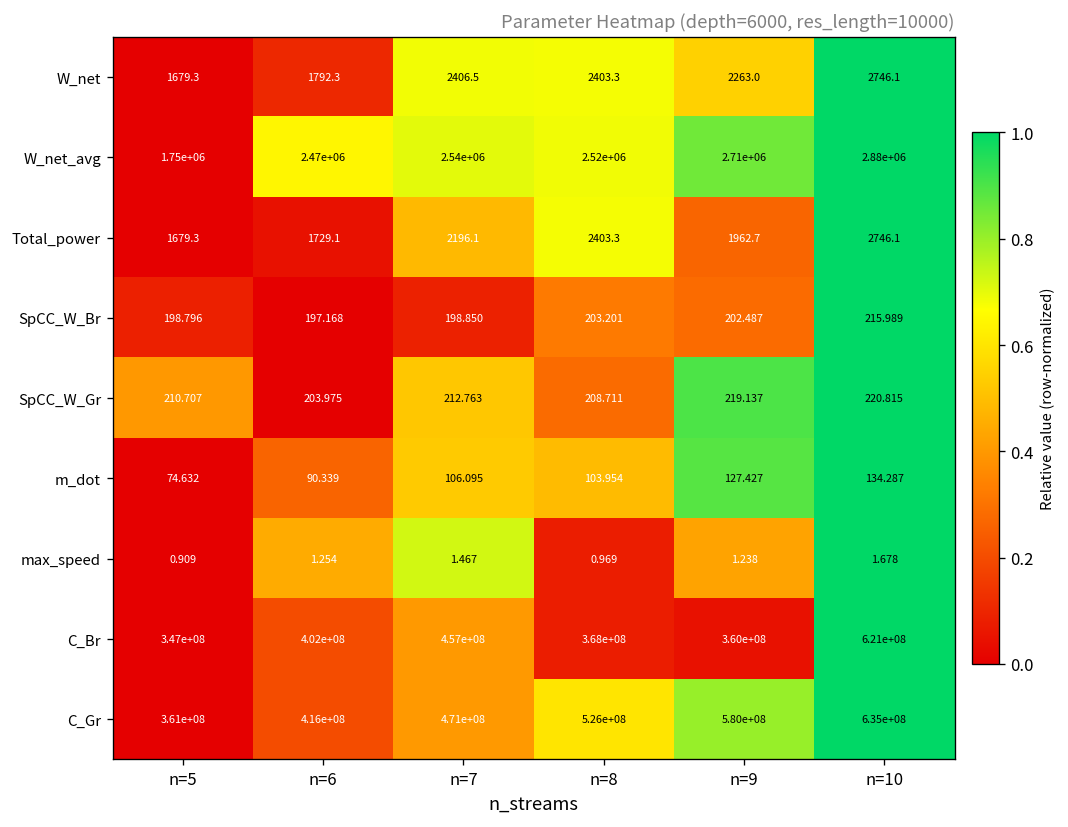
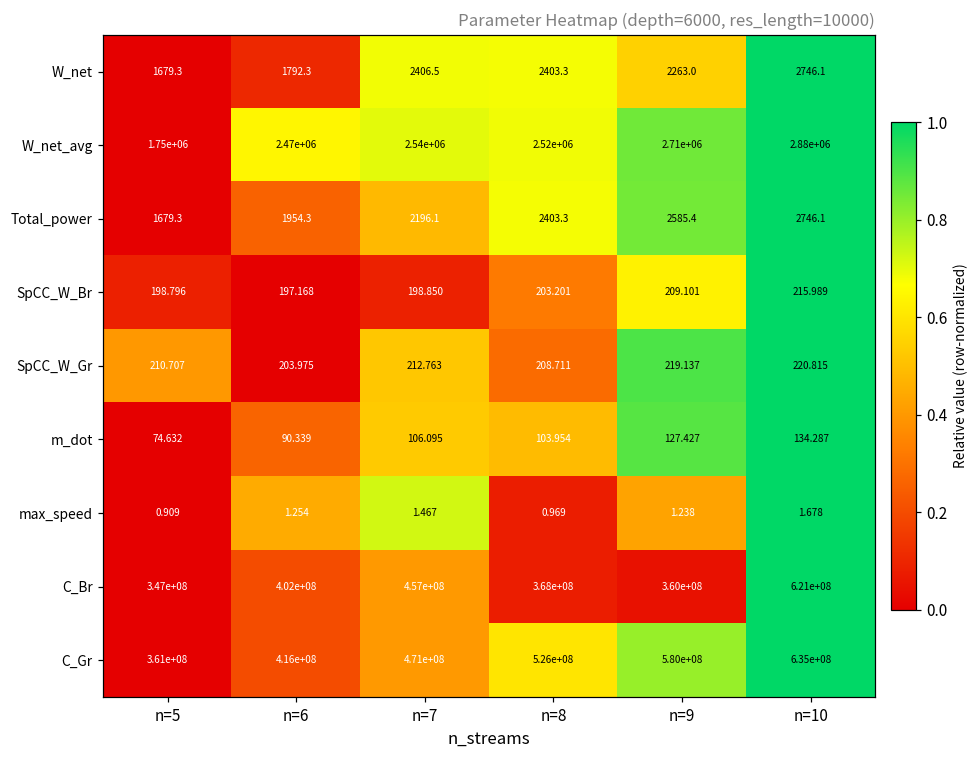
  {
    "W_net": {
      "n=5": "1679.3",
      "n=6": "1792.3",
      "n=7": "2406.5",
      "n=8": "2403.3",
      "n=9": "2263.0",
      "n=10": "2746.1"
    },
    "W_net_avg": {
      "n=5": "1.75e+06",
      "n=6": "2.47e+06",
      "n=7": "2.54e+06",
      "n=8": "2.52e+06",
      "n=9": "2.71e+06",
      "n=10": "2.88e+06"
    },
    "Total_power": {
      "n=5": "1679.3",
-     "n=6": "1729.1",
+     "n=6": "1954.3",
      "n=7": "2196.1",
      "n=8": "2403.3",
-     "n=9": "1962.7",
+     "n=9": "2585.4",
      "n=10": "2746.1"
    },
    "SpCC_W_Br": {
      "n=5": "198.796",
      "n=6": "197.168",
      "n=7": "198.850",
      "n=8": "203.201",
-     "n=9": "202.487",
+     "n=9": "209.101",
      "n=10": "215.989"
    },
    "SpCC_W_Gr": {
      "n=5": "210.707",
      "n=6": "203.975",
      "n=7": "212.763",
      "n=8": "208.711",
      "n=9": "219.137",
      "n=10": "220.815"
    },
    "m_dot": {
      "n=5": "74.632",
      "n=6": "90.339",
      "n=7": "106.095",
      "n=8": "103.954",
      "n=9": "127.427",
      "n=10": "134.287"
    },
    "max_speed": {
      "n=5": "0.909",
      "n=6": "1.254",
      "n=7": "1.467",
      "n=8": "0.969",
      "n=9": "1.238",
      "n=10": "1.678"
    },
    "C_Br": {
      "n=5": "3.47e+08",
      "n=6": "4.02e+08",
      "n=7": "4.57e+08",
      "n=8": "3.68e+08",
      "n=9": "3.60e+08",
      "n=10": "6.21e+08"
    },
    "C_Gr": {
      "n=5": "3.61e+08",
      "n=6": "4.16e+08",
      "n=7": "4.71e+08",
      "n=8": "5.26e+08",
      "n=9": "5.80e+08",
      "n=10": "6.35e+08"
    }
  }
